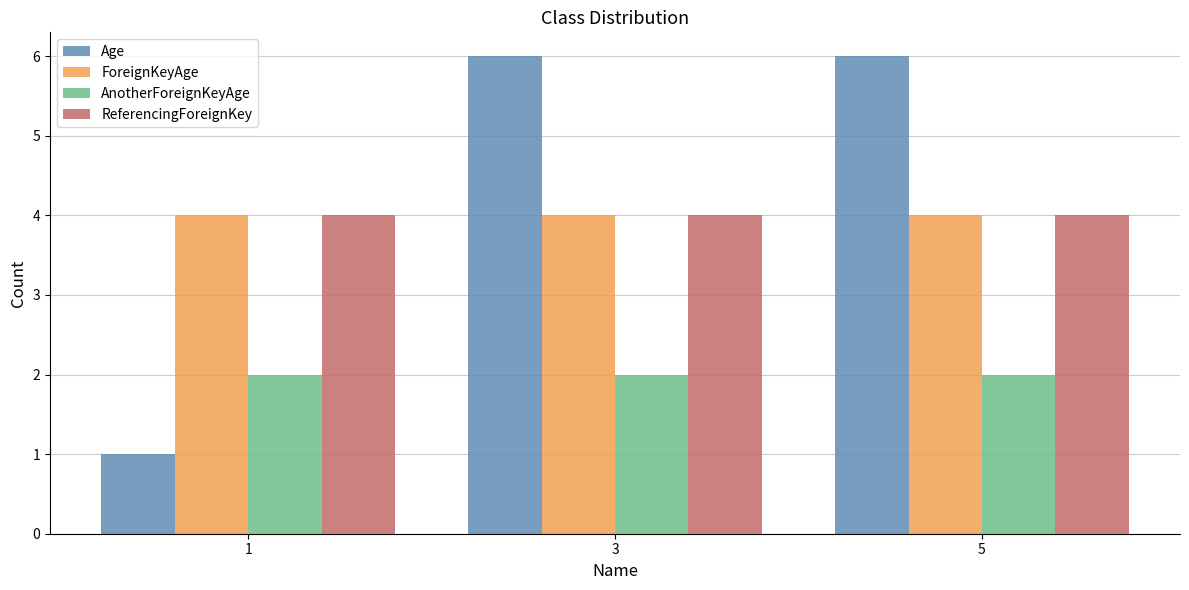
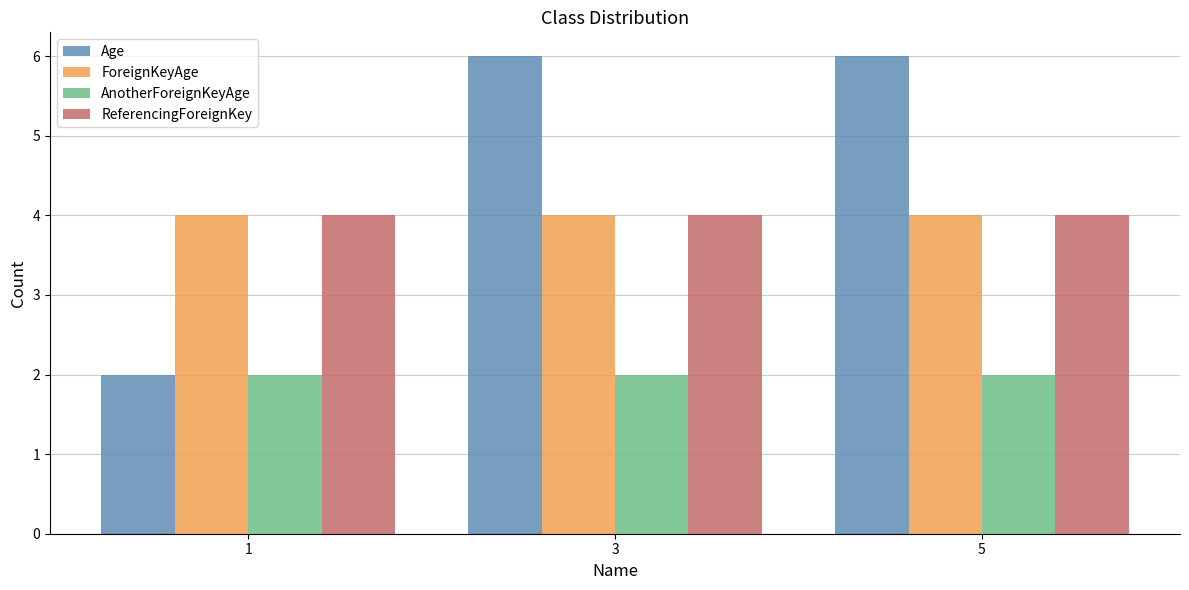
  {
    "Age": {
-     "1": 1,
+     "1": 2,
      "3": 6,
      "5": 6
    },
    "ForeignKeyAge": {
      "1": 4,
      "3": 4,
      "5": 4
    },
    "AnotherForeignKeyAge": {
      "1": 2,
      "3": 2,
      "5": 2
    },
    "ReferencingForeignKey": {
      "1": 4,
      "3": 4,
      "5": 4
    }
  }
